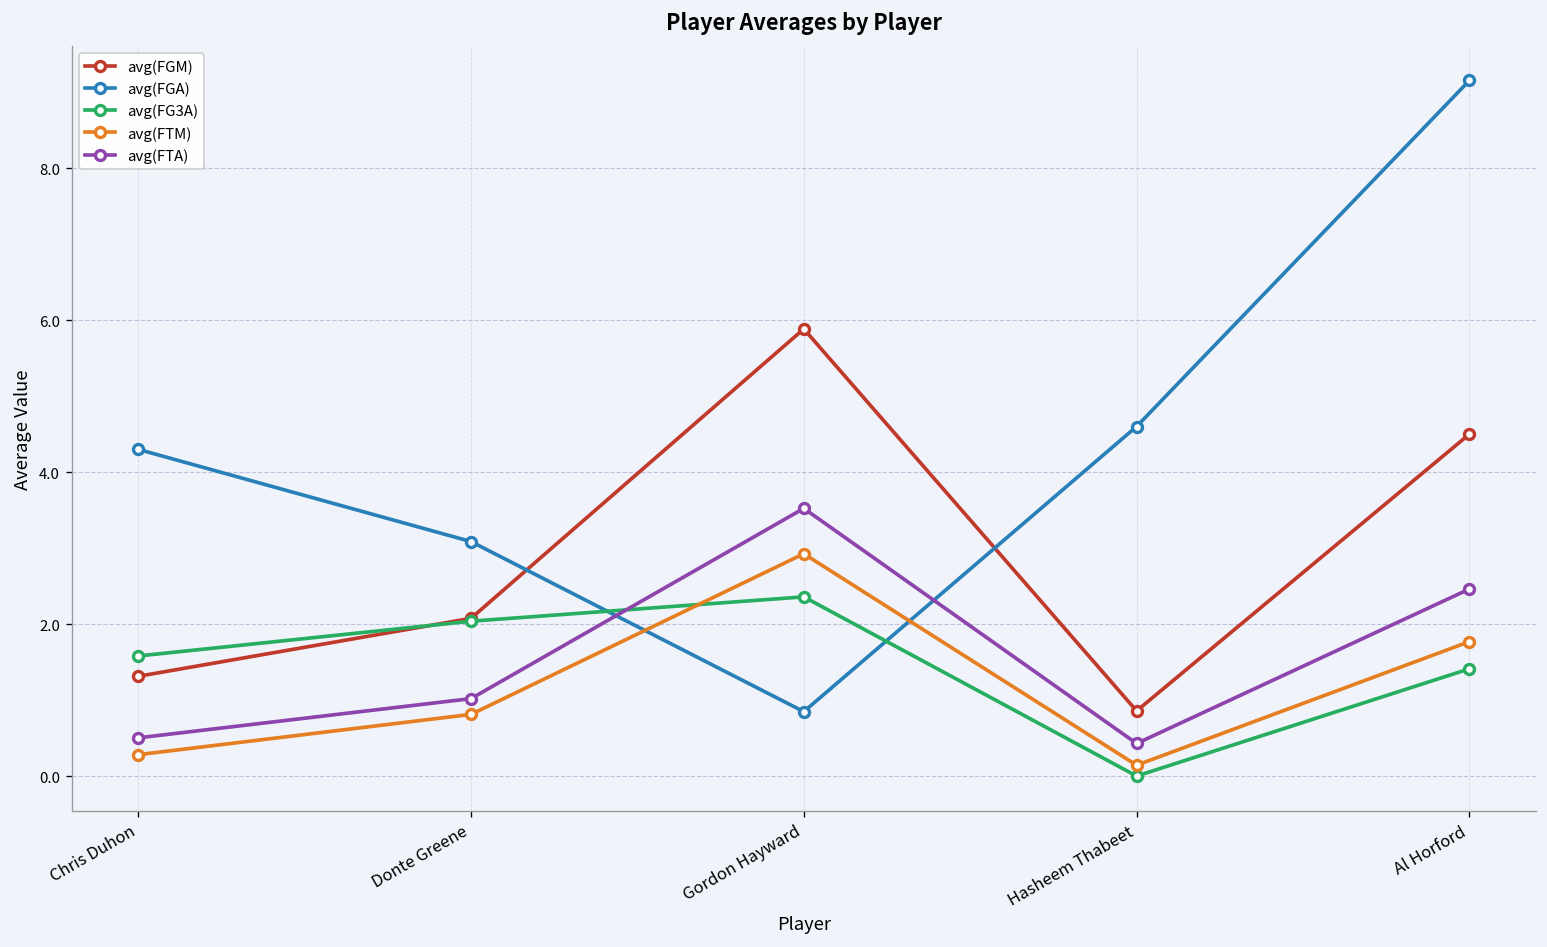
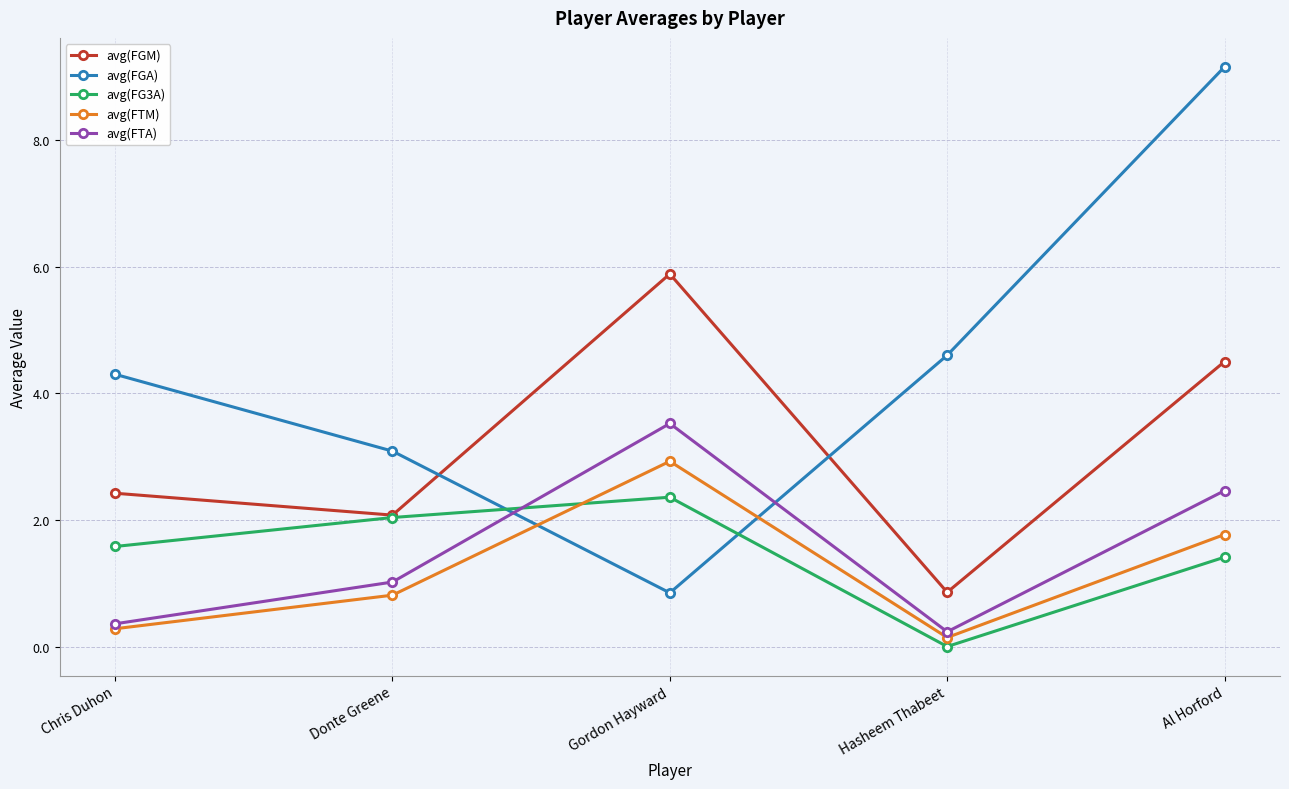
  {
    "avg(FGM)": {
-     "Chris Duhon": 1.3,
+     "Chris Duhon": 2.4,
      "Gordon Hayward": 5.9,
      "Hasheem Thabeet": 0.9,
      "Al Horford": 4.5
    },
    "avg(FGA)": {
      "Chris Duhon": 4.3,
      "Donte Greene": 3.1,
      "Gordon Hayward": 0.8,
      "Hasheem Thabeet": 4.6,
      "Al Horford": 9.2
    },
    "avg(FG3A)": {
      "Chris Duhon": 1.6,
      "Gordon Hayward": 2.4,
      "Hasheem Thabeet": 0.0,
      "Al Horford": 1.4
    },
    "avg(FTM)": {
      "Chris Duhon": 0.3,
      "Donte Greene": 0.8,
      "Gordon Hayward": 2.9,
      "Hasheem Thabeet": 0.1,
      "Al Horford": 1.8
    },
    "avg(FTA)": {
-     "Chris Duhon": 0.5,
+     "Chris Duhon": 0.4,
      "Donte Greene": 1.0,
      "Gordon Hayward": 3.5,
-     "Hasheem Thabeet": 0.4,
+     "Hasheem Thabeet": 0.2,
      "Al Horford": 2.5
    }
  }
